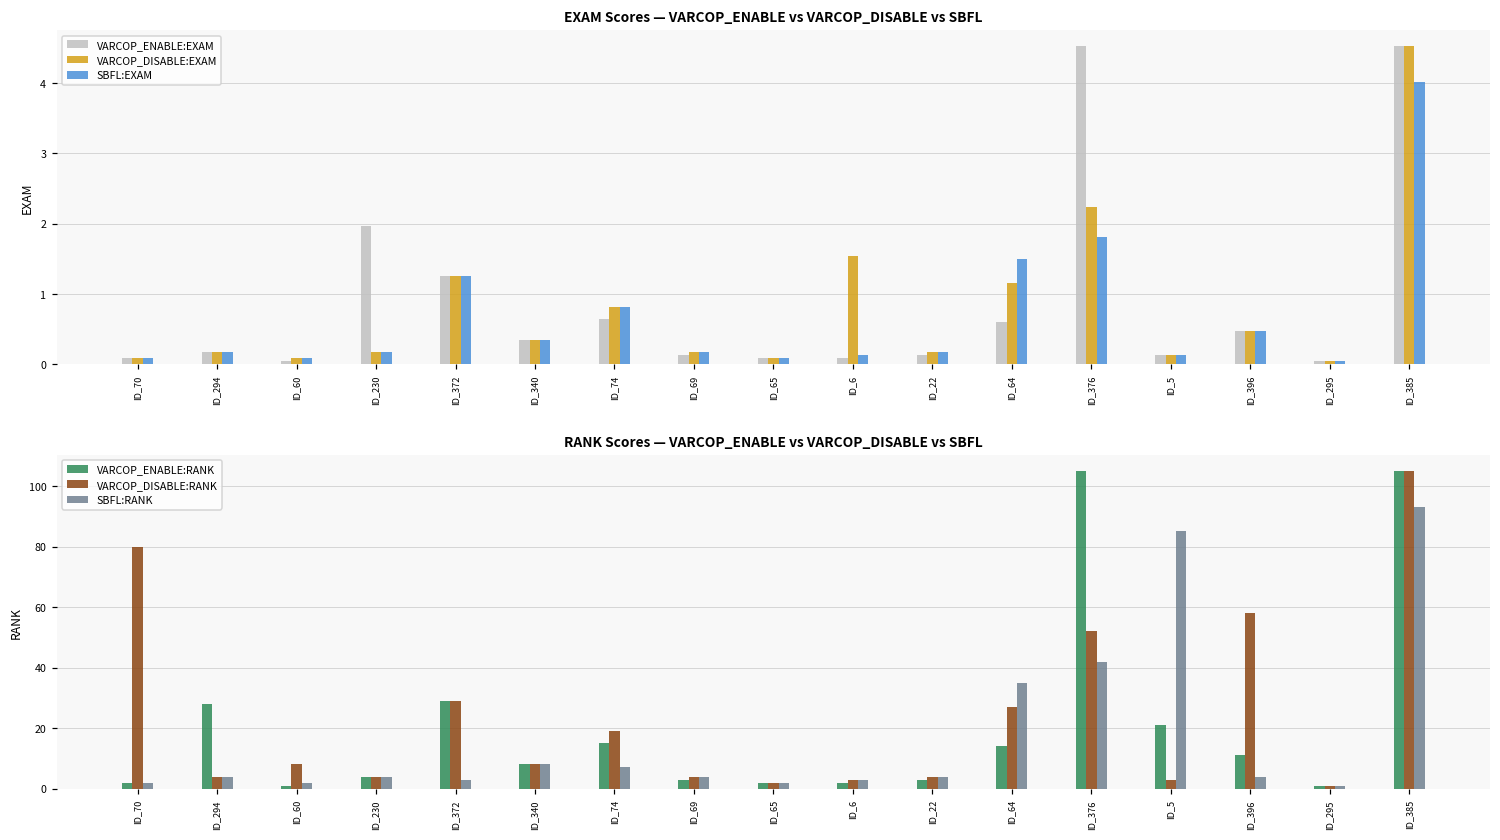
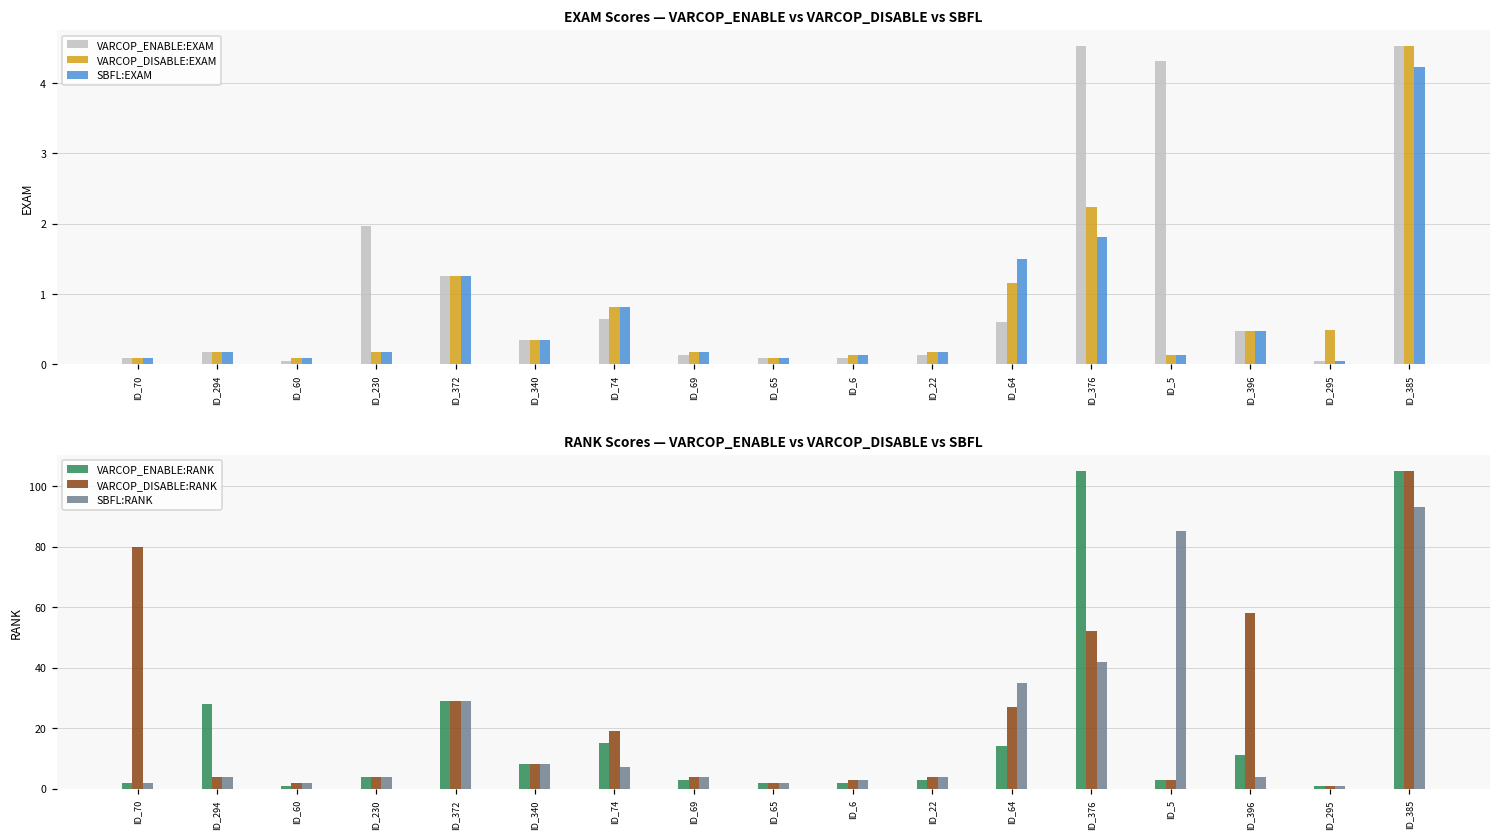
  {
    "EXAM Scores — VARCOP_ENABLE vs VARCOP_DISABLE vs SBFL": {
      "VARCOP_ENABLE:EXAM": {
        "ID_70": 0.1,
        "ID_294": 0.2,
        "ID_60": 0.0,
        "ID_230": 2.0,
        "ID_372": 1.3,
        "ID_340": 0.3,
        "ID_74": 0.6,
        "ID_69": 0.1,
        "ID_65": 0.1,
        "ID_6": 0.1,
        "ID_22": 0.1,
        "ID_64": 0.6,
        "ID_376": 4.5,
-       "ID_5": 0.1,
+       "ID_5": 4.3,
        "ID_396": 0.5,
        "ID_295": 0.0,
        "ID_385": 4.5
      },
      "VARCOP_DISABLE:EXAM": {
        "ID_70": 0.1,
        "ID_294": 0.2,
        "ID_60": 0.1,
        "ID_230": 0.2,
        "ID_372": 1.3,
        "ID_340": 0.3,
        "ID_74": 0.8,
        "ID_69": 0.2,
        "ID_65": 0.1,
-       "ID_6": 1.5,
+       "ID_6": 0.1,
        "ID_22": 0.2,
        "ID_64": 1.2,
        "ID_376": 2.2,
        "ID_5": 0.1,
        "ID_396": 0.5,
-       "ID_295": 0.0,
+       "ID_295": 0.5,
        "ID_385": 4.5
      },
      "SBFL:EXAM": {
        "ID_70": 0.1,
        "ID_294": 0.2,
        "ID_60": 0.1,
        "ID_230": 0.2,
        "ID_372": 1.3,
        "ID_340": 0.3,
        "ID_74": 0.8,
        "ID_69": 0.2,
        "ID_65": 0.1,
        "ID_6": 0.1,
        "ID_22": 0.2,
        "ID_64": 1.5,
        "ID_376": 1.8,
        "ID_5": 0.1,
        "ID_396": 0.5,
        "ID_295": 0.0,
-       "ID_385": 4.0
+       "ID_385": 4.2
      }
    },
    "RANK Scores — VARCOP_ENABLE vs VARCOP_DISABLE vs SBFL": {
      "VARCOP_ENABLE:RANK": {
        "ID_70": 2,
        "ID_294": 28,
        "ID_60": 1,
        "ID_230": 4,
        "ID_372": 29,
        "ID_340": 8,
        "ID_74": 15,
        "ID_69": 3,
        "ID_65": 2,
        "ID_6": 2,
        "ID_22": 3,
        "ID_64": 14,
        "ID_376": 105,
-       "ID_5": 21,
+       "ID_5": 3,
        "ID_396": 11,
        "ID_295": 1,
        "ID_385": 105
      },
      "VARCOP_DISABLE:RANK": {
        "ID_70": 80,
        "ID_294": 4,
-       "ID_60": 8,
+       "ID_60": 2,
        "ID_230": 4,
        "ID_372": 29,
        "ID_340": 8,
        "ID_74": 19,
        "ID_69": 4,
        "ID_65": 2,
        "ID_6": 3,
        "ID_22": 4,
        "ID_64": 27,
        "ID_376": 52,
        "ID_5": 3,
        "ID_396": 58,
        "ID_295": 1,
        "ID_385": 105
      },
      "SBFL:RANK": {
        "ID_70": 2,
        "ID_294": 4,
        "ID_60": 2,
        "ID_230": 4,
-       "ID_372": 3,
+       "ID_372": 29,
        "ID_340": 8,
        "ID_74": 7,
        "ID_69": 4,
        "ID_65": 2,
        "ID_6": 3,
        "ID_22": 4,
        "ID_64": 35,
        "ID_376": 42,
        "ID_5": 85,
        "ID_396": 4,
        "ID_295": 1,
        "ID_385": 93
      }
    }
  }
